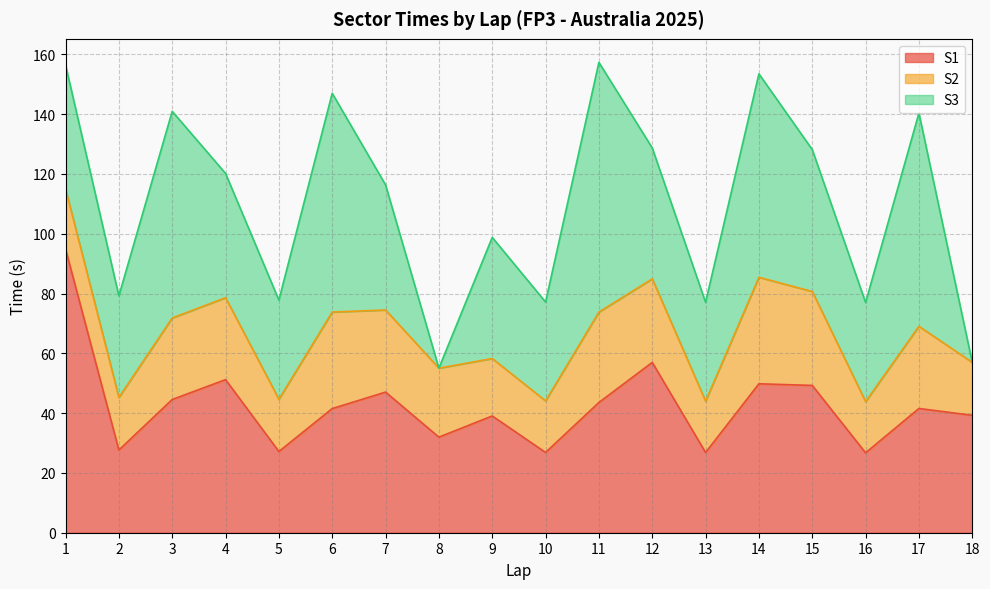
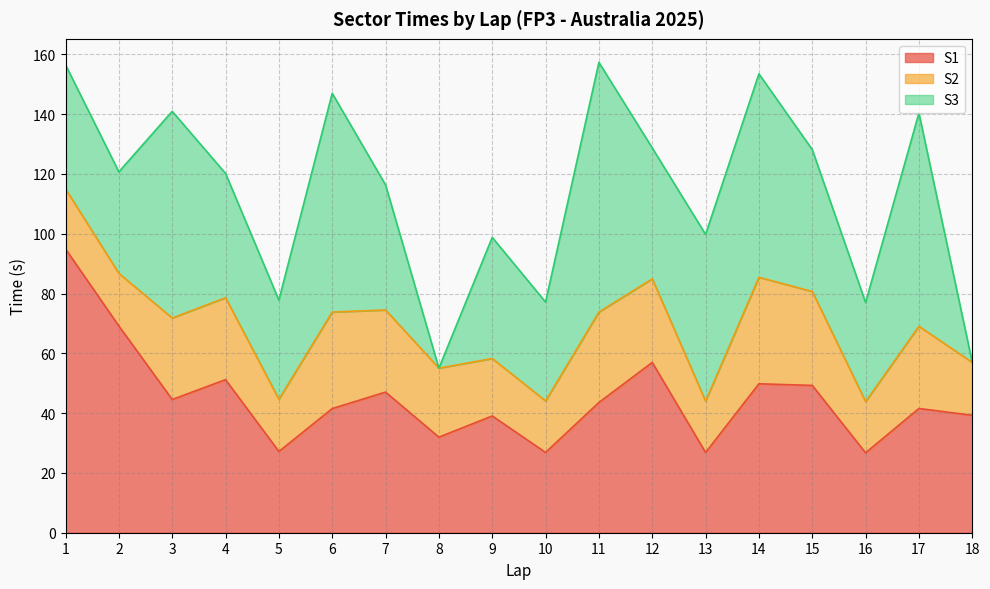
  {
    "S1": {
      "1": 95,
-     "2": 28,
+     "2": 69,
      "3": 45,
      "4": 51,
      "5": 27,
      "6": 42,
      "7": 47,
      "8": 32,
      "9": 39,
      "10": 27,
      "11": 44,
      "12": 57,
      "13": 27,
      "14": 50,
      "15": 49,
      "16": 27,
      "17": 42,
      "18": 39
    },
    "S2": {
      "1": 20,
      "2": 18,
      "3": 27,
      "4": 27,
      "5": 17,
      "6": 32,
      "7": 27,
      "9": 19,
      "10": 17,
      "11": 30,
      "12": 28,
      "13": 17,
      "14": 36,
      "15": 31,
      "16": 17,
      "17": 27
    },
    "S3": {
      "1": 42,
      "2": 34,
      "3": 69,
      "4": 42,
      "5": 33,
      "6": 73,
      "7": 42,
      "9": 41,
      "10": 33,
      "11": 84,
      "12": 44,
-     "13": 33,
+     "13": 56,
      "14": 68,
      "15": 47,
      "16": 33,
      "17": 71
    }
  }
